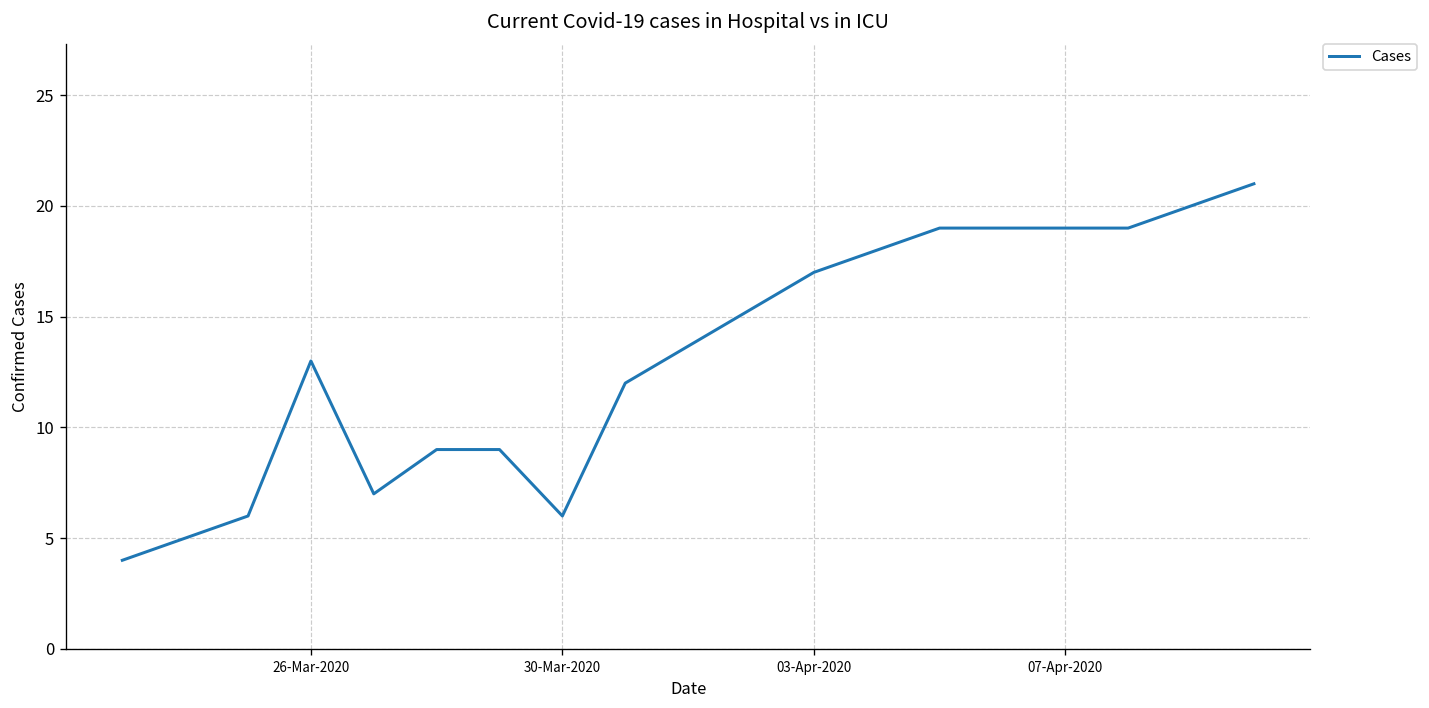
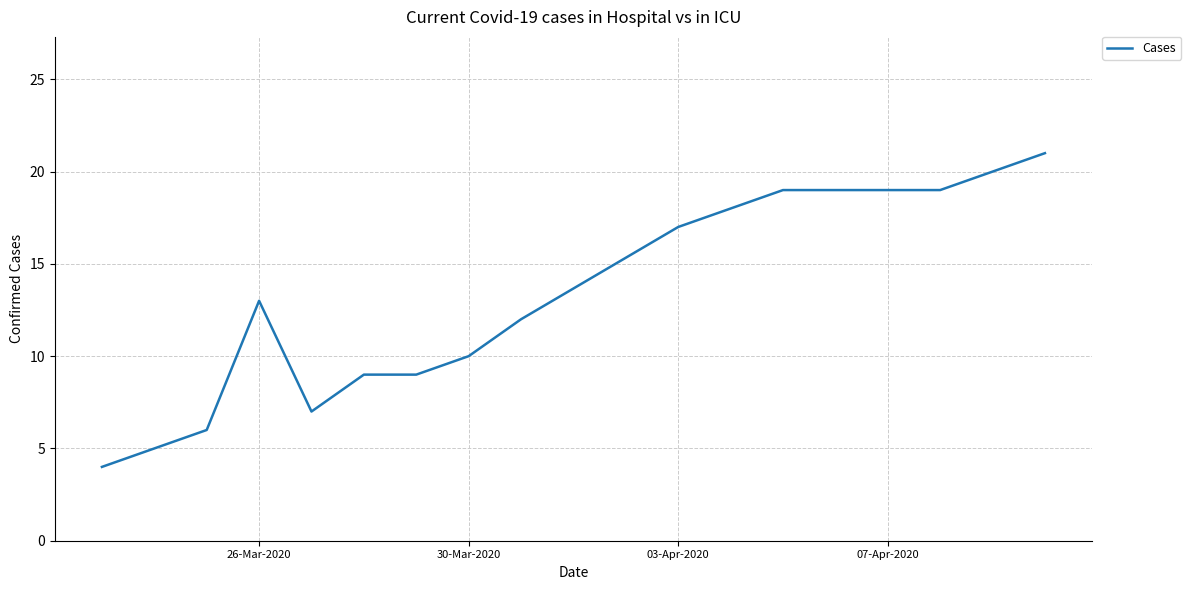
  {
    "26-Mar-2020": 13,
-   "30-Mar-2020": 6,
+   "30-Mar-2020": 10,
    "03-Apr-2020": 17,
    "07-Apr-2020": 19
  }
